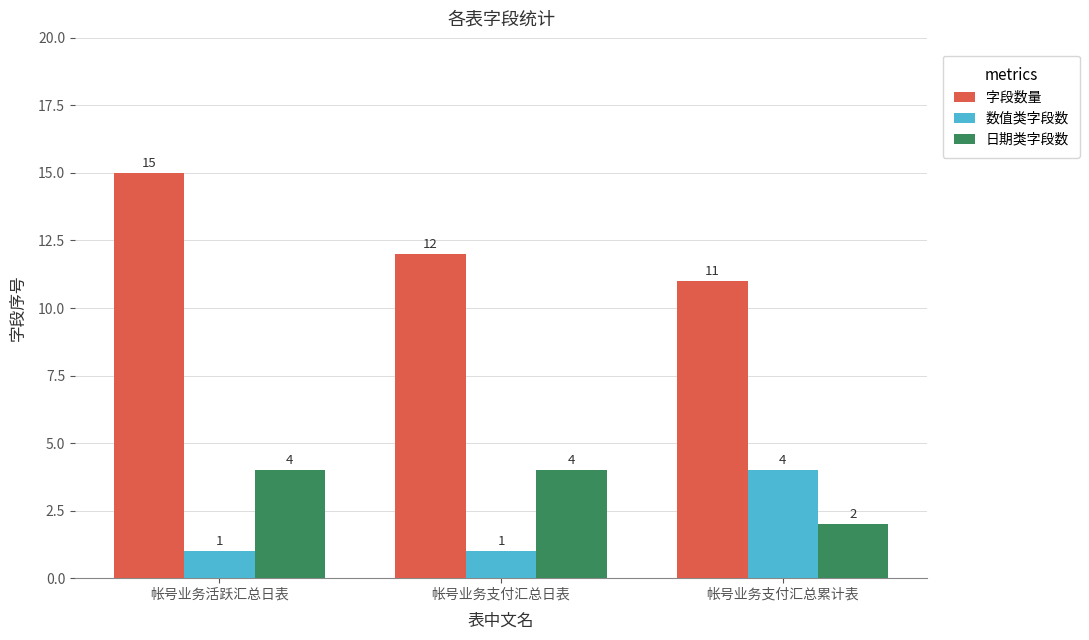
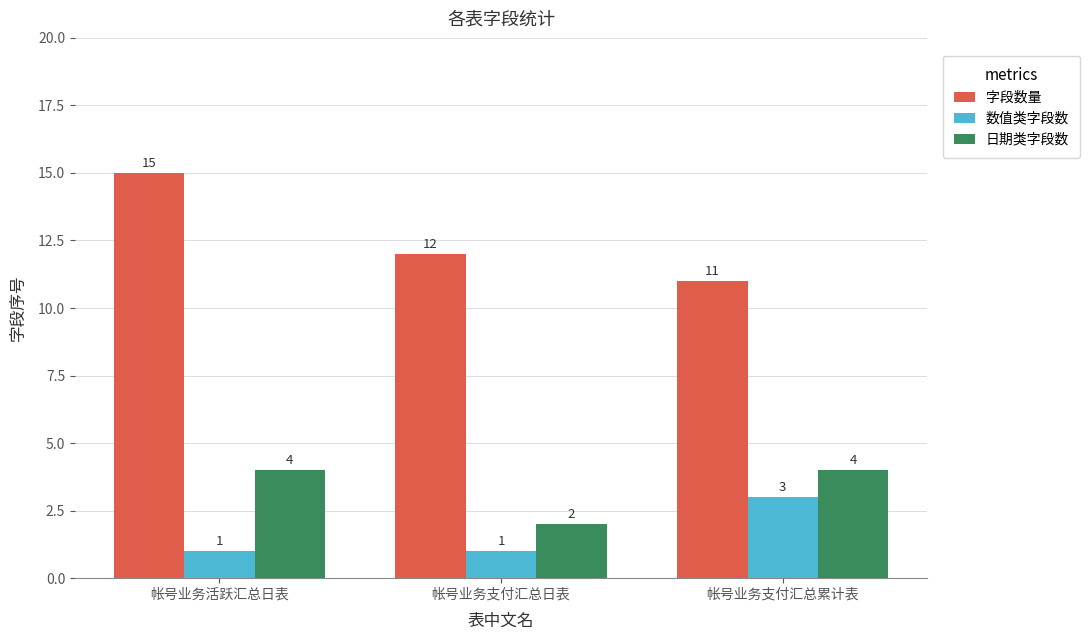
  {
    "字段数量": {
      "帐号业务活跃汇总日表": 15,
      "帐号业务支付汇总日表": 12,
      "帐号业务支付汇总累计表": 11
    },
    "数值类字段数": {
      "帐号业务活跃汇总日表": 1,
      "帐号业务支付汇总日表": 1,
-     "帐号业务支付汇总累计表": 4
+     "帐号业务支付汇总累计表": 3
    },
    "日期类字段数": {
      "帐号业务活跃汇总日表": 4,
-     "帐号业务支付汇总日表": 4,
-     "帐号业务支付汇总累计表": 2
+     "帐号业务支付汇总日表": 2,
+     "帐号业务支付汇总累计表": 4
    }
  }
